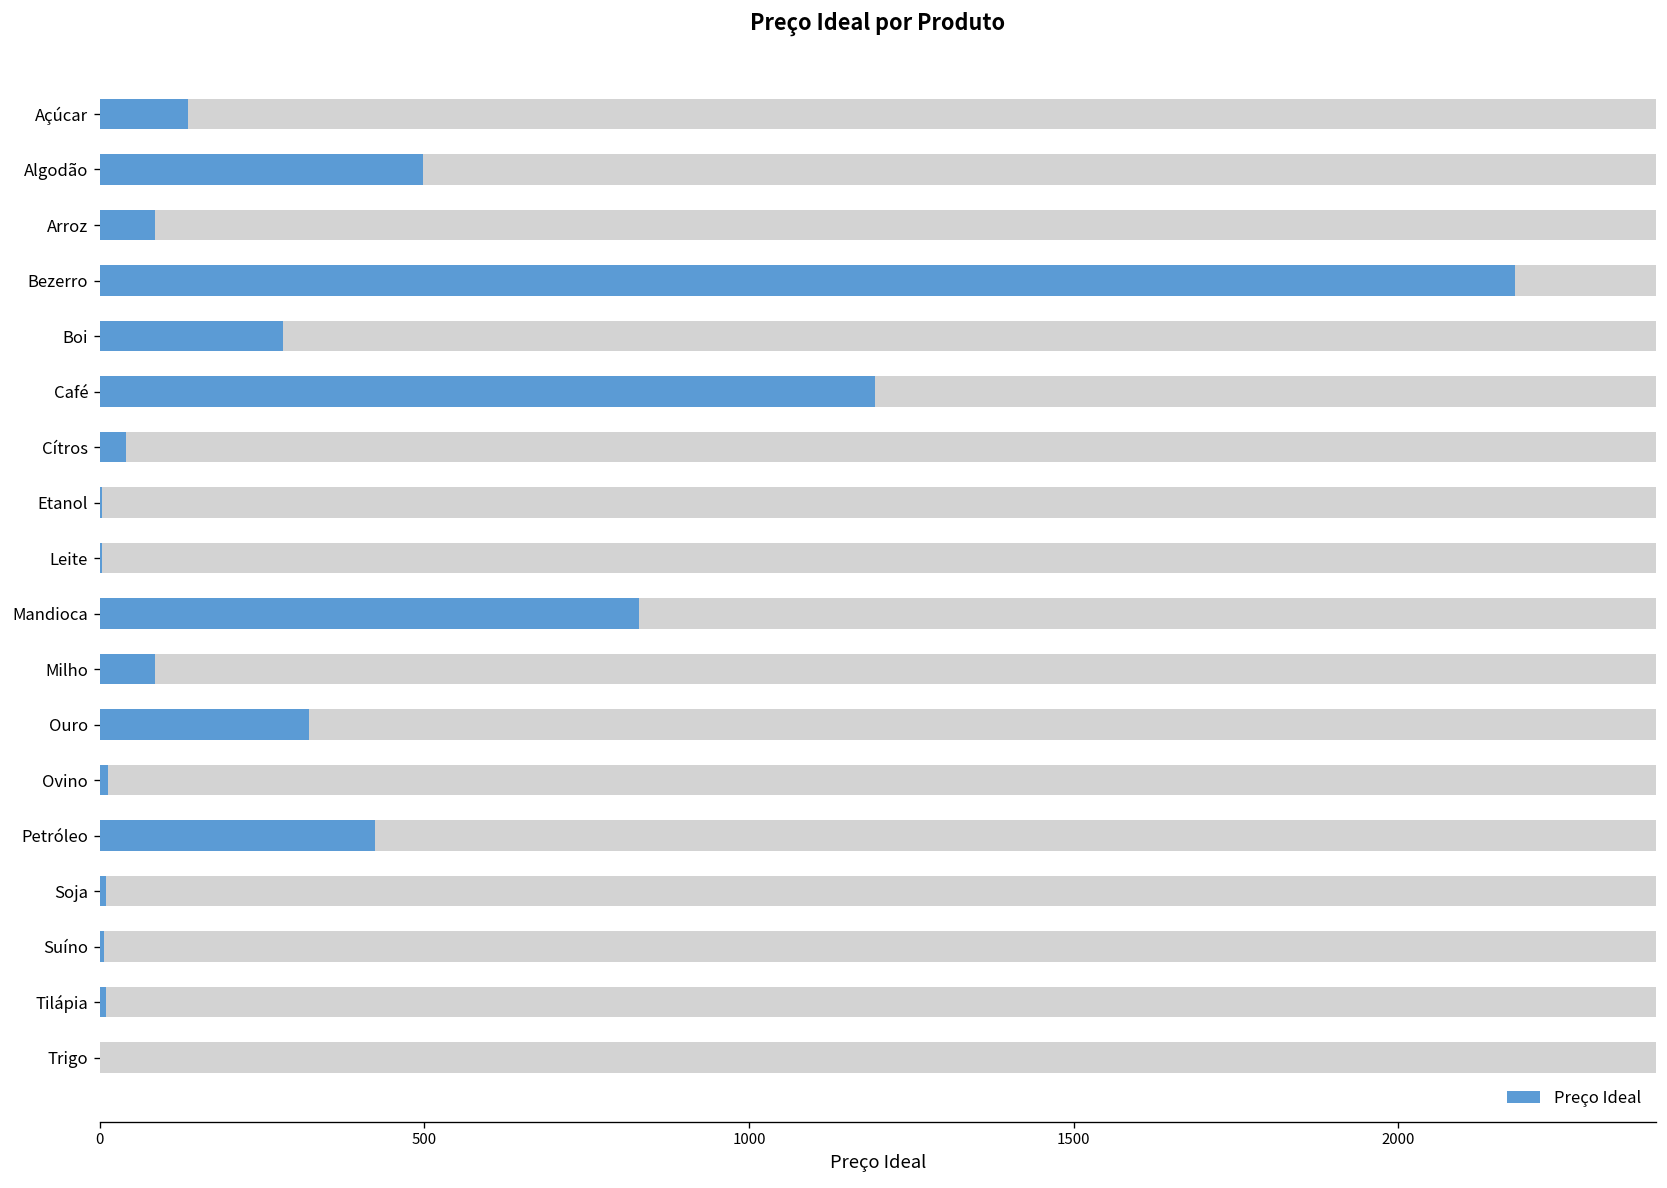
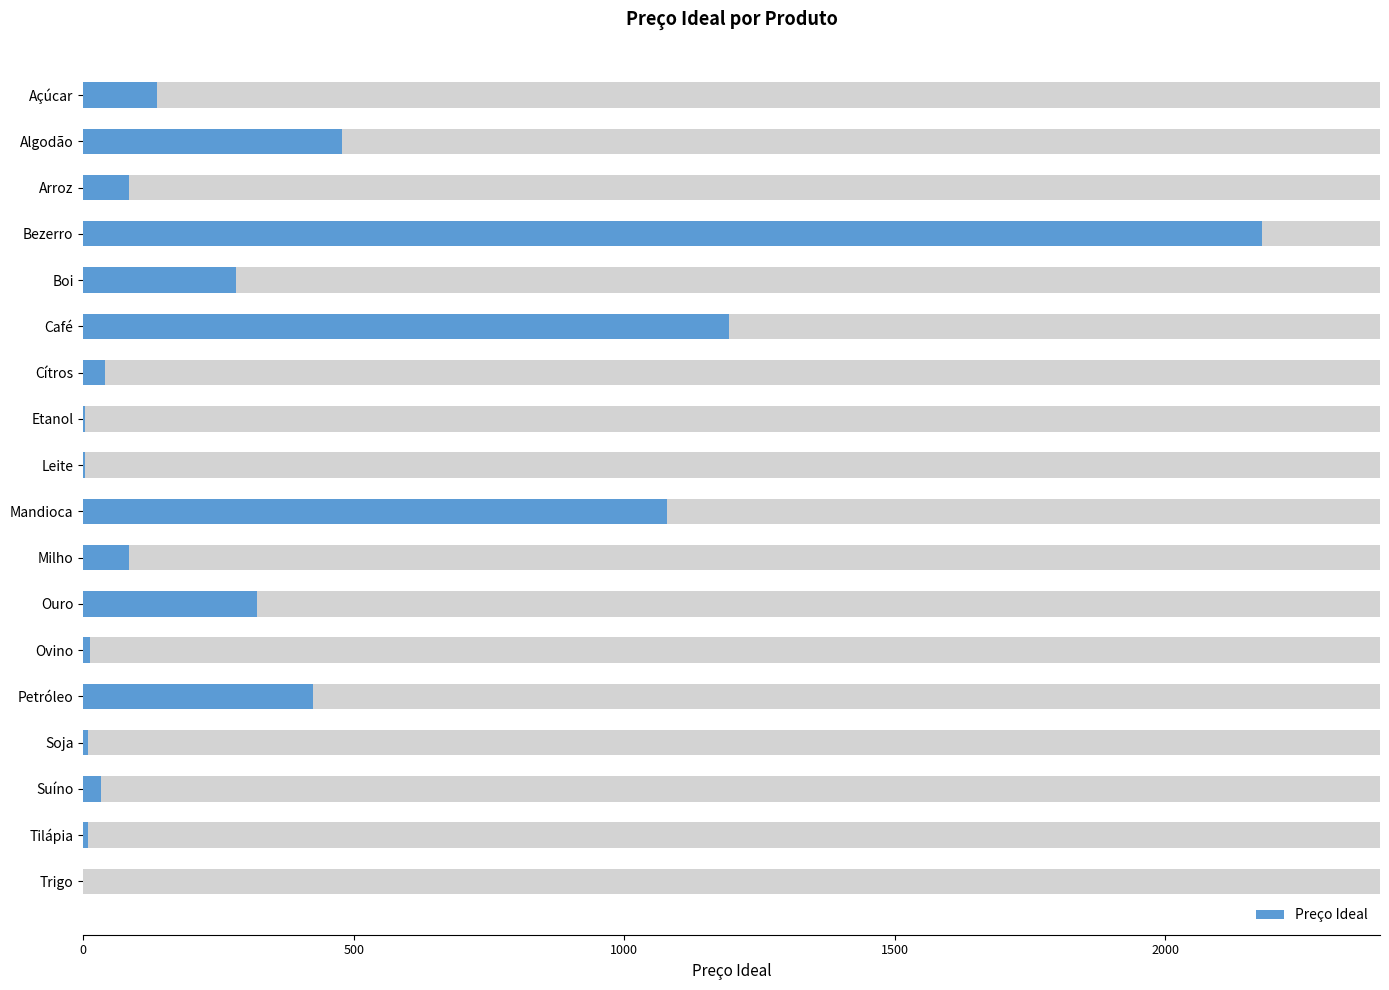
  {
    "Preço Ideal": {
-     "Algodão": 500,
-     "Mandioca": 830,
-     "Suíno": 10,
+     "Algodão": 480,
+     "Mandioca": 1080,
+     "Suíno": 30,
      "Trigo": 0
    }
  }
